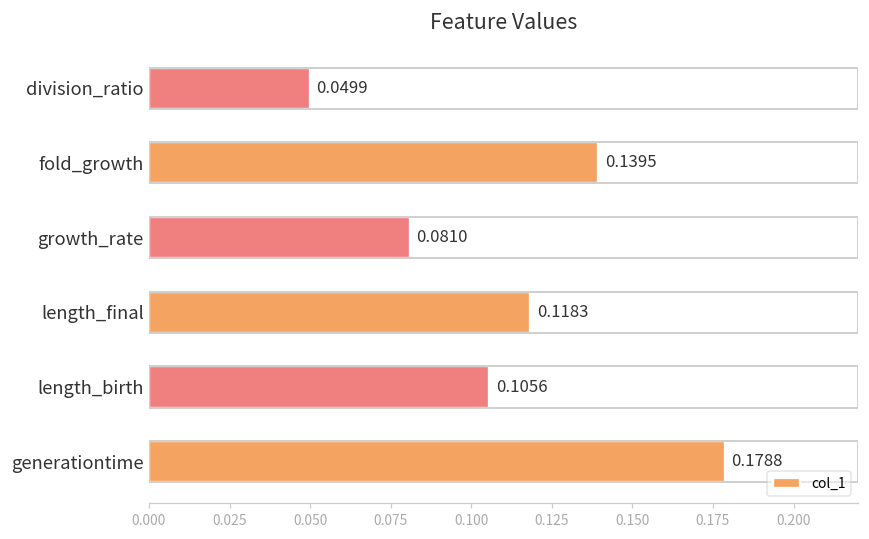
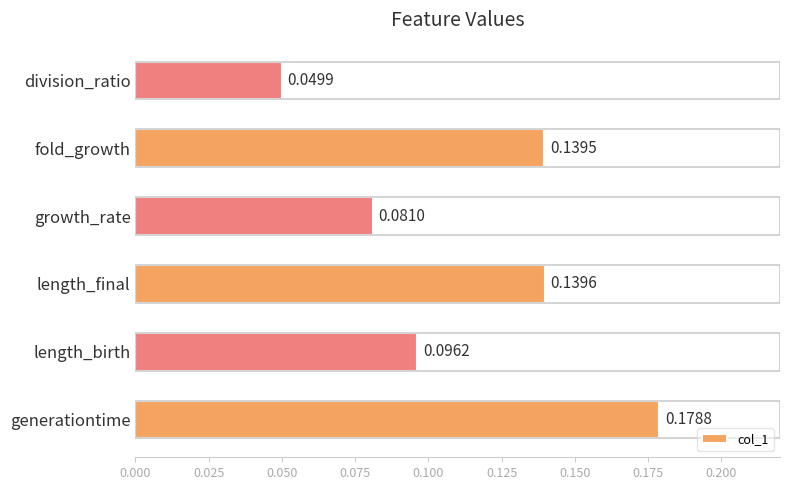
  {
    "division_ratio": 0.0499,
    "fold_growth": 0.1395,
    "growth_rate": 0.0810,
-   "length_final": 0.1183,
-   "length_birth": 0.1056
+   "length_final": 0.1396,
+   "length_birth": 0.0962
  }
